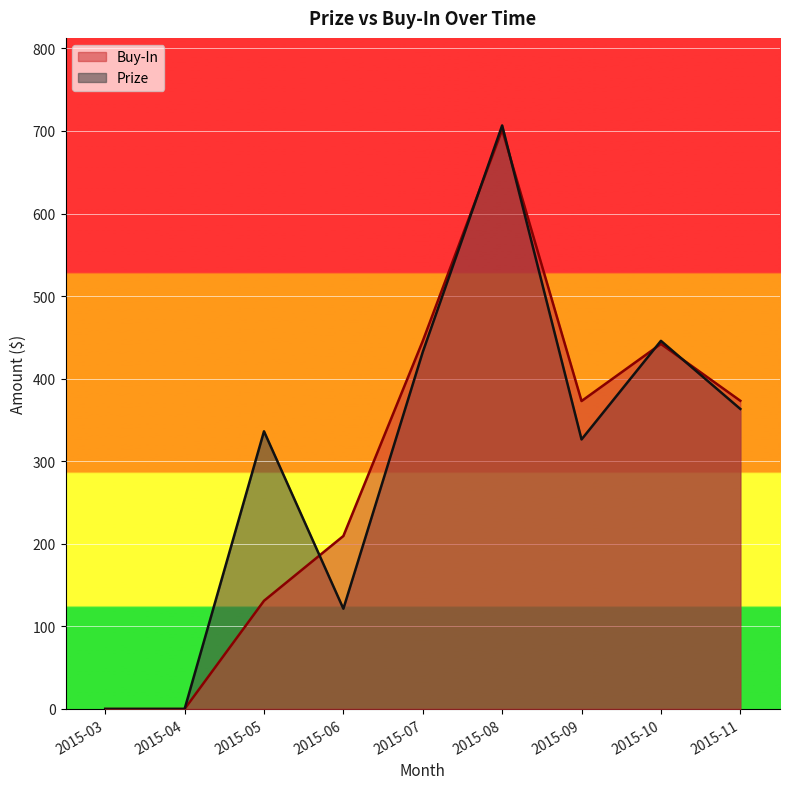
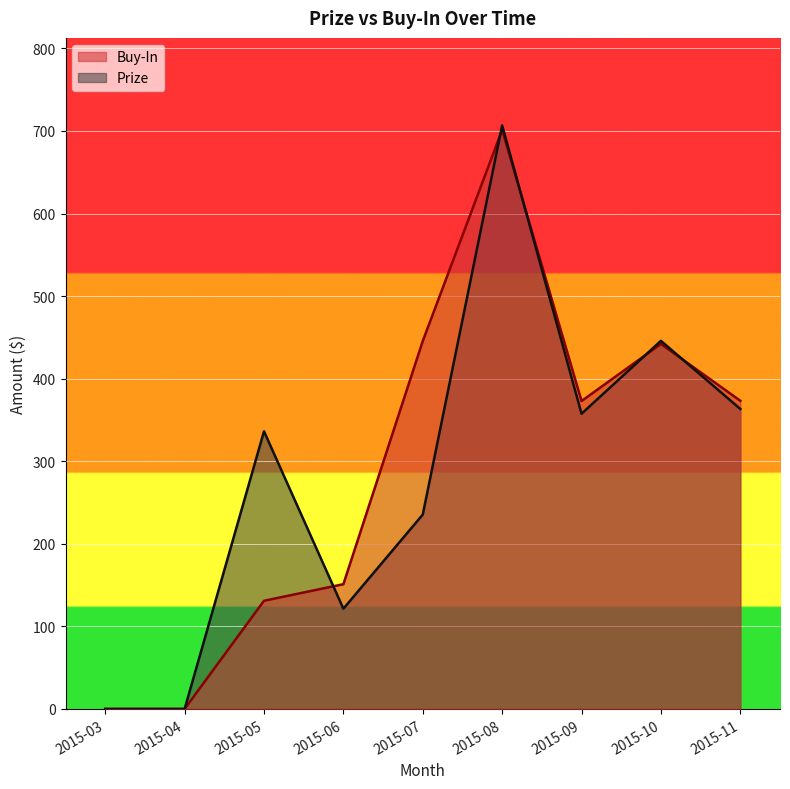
  {
    "Buy-In": {
      "2015-05": 130,
-     "2015-06": 210,
+     "2015-06": 150,
      "2015-07": 450,
      "2015-08": 700,
      "2015-09": 370,
      "2015-10": 440,
      "2015-11": 370
    },
    "Prize": {
      "2015-05": 340,
      "2015-06": 120,
-     "2015-07": 430,
+     "2015-07": 240,
      "2015-08": 710,
-     "2015-09": 330,
+     "2015-09": 360,
      "2015-10": 450,
      "2015-11": 360
    }
  }
